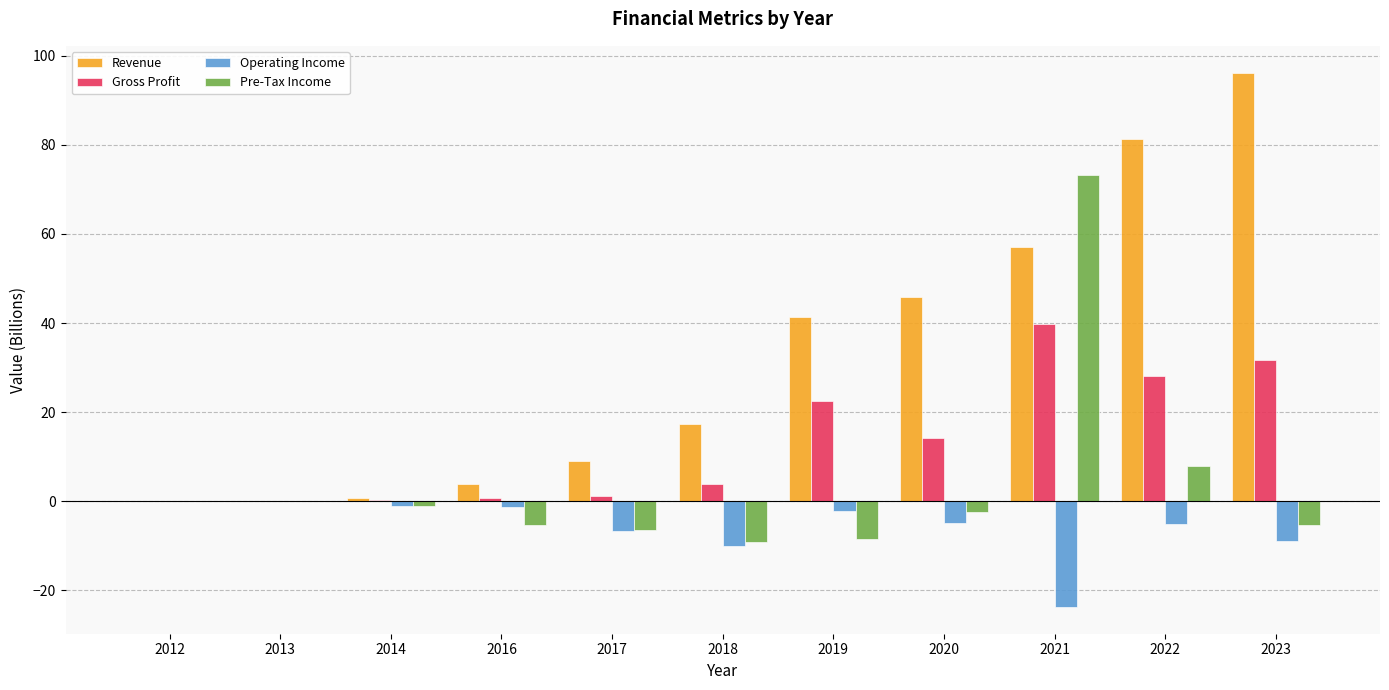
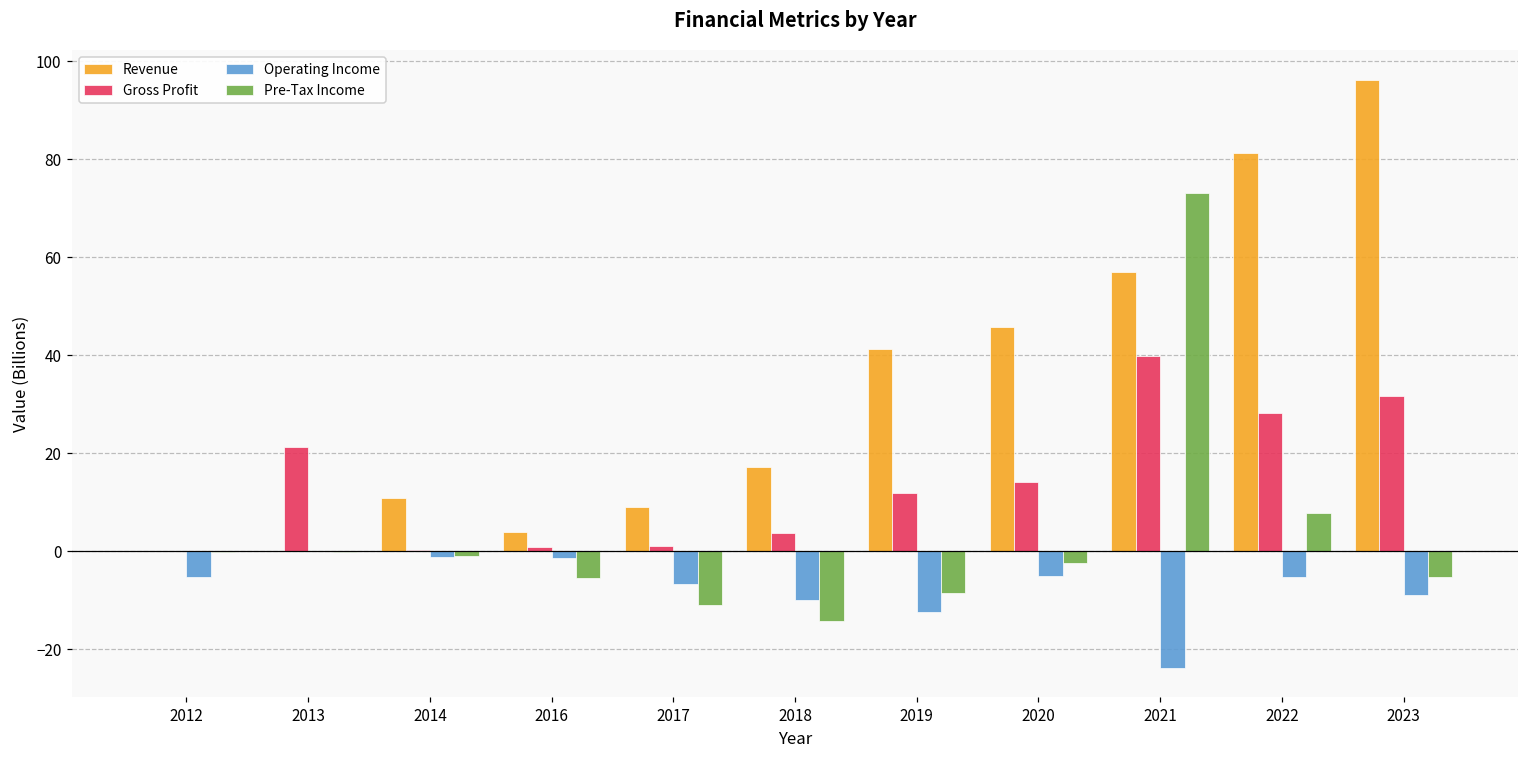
  {
    "Revenue": {
-     "2014": 1,
+     "2014": 11,
      "2016": 4,
      "2017": 9,
      "2018": 17,
      "2019": 41,
      "2020": 46,
      "2021": 57,
      "2022": 81,
      "2023": 96
    },
    "Gross Profit": {
-     "2013": 0,
+     "2013": 21,
      "2016": 1,
      "2017": 1,
      "2018": 4,
-     "2019": 23,
+     "2019": 12,
      "2020": 14,
      "2021": 40,
      "2022": 28,
      "2023": 32
    },
    "Operating Income": {
-     "2012": 0,
+     "2012": -5,
      "2014": -1,
      "2016": -1,
      "2017": -7,
      "2018": -10,
-     "2019": -2,
+     "2019": -12,
      "2020": -5,
      "2021": -24,
      "2022": -5,
      "2023": -9
    },
    "Pre-Tax Income": {
      "2014": -1,
      "2016": -5,
-     "2017": -6,
-     "2018": -9,
+     "2017": -11,
+     "2018": -14,
      "2019": -8,
      "2020": -2,
      "2021": 73,
      "2022": 8,
      "2023": -5
    }
  }
